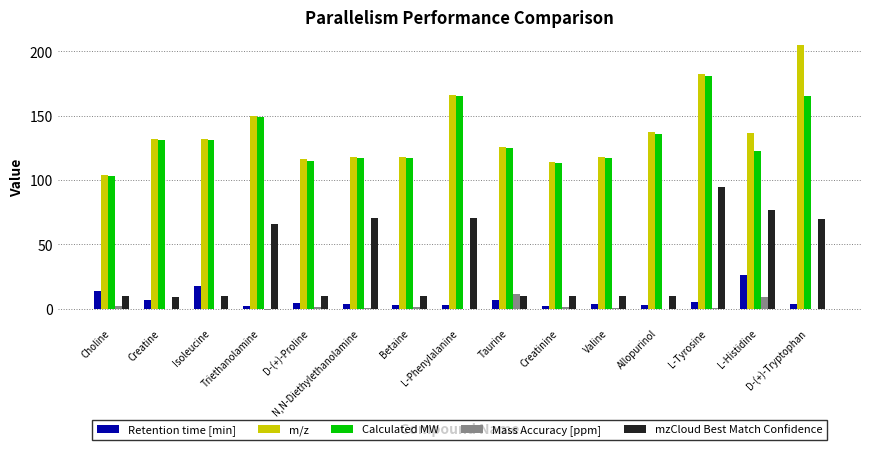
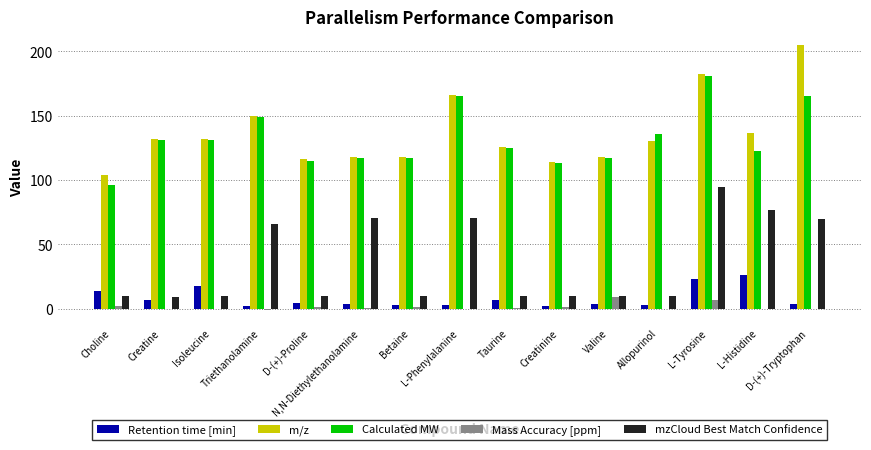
  {
    "Retention time [min]": {
      "Choline": 14,
      "Creatine": 7,
      "Isoleucine": 18,
      "Triethanolamine": 2,
      "D-(+)-Proline": 4,
      "N,N-Diethylethanolamine": 4,
      "Betaine": 3,
      "L-Phenylalanine": 3,
      "Taurine": 7,
      "Creatinine": 2,
      "Valine": 4,
      "Allopurinol": 3,
-     "L-Tyrosine": 5,
+     "L-Tyrosine": 23,
      "L-Histidine": 26,
      "D-(+)-Tryptophan": 4
    },
    "m/z": {
      "Choline": 104,
      "Creatine": 132,
      "Isoleucine": 132,
      "Triethanolamine": 150,
      "D-(+)-Proline": 116,
      "N,N-Diethylethanolamine": 118,
      "Betaine": 118,
      "L-Phenylalanine": 166,
      "Taurine": 126,
      "Creatinine": 114,
      "Valine": 118,
-     "Allopurinol": 137,
+     "Allopurinol": 130,
      "L-Tyrosine": 182,
      "L-Histidine": 137,
      "D-(+)-Tryptophan": 205
    },
    "Calculated MW": {
-     "Choline": 103,
+     "Choline": 96,
      "Creatine": 131,
      "Isoleucine": 131,
      "Triethanolamine": 149,
      "D-(+)-Proline": 115,
      "N,N-Diethylethanolamine": 117,
      "Betaine": 117,
      "L-Phenylalanine": 165,
      "Taurine": 125,
      "Creatinine": 113,
      "Valine": 117,
      "Allopurinol": 136,
      "L-Tyrosine": 181,
      "L-Histidine": 122,
      "D-(+)-Tryptophan": 165
    },
    "Mass Accuracy [ppm]": {
-     "Taurine": 12,
-     "Valine": 1,
-     "L-Tyrosine": 0,
-     "L-Histidine": 9
+     "Taurine": 1,
+     "Valine": 9,
+     "L-Tyrosine": 7,
+     "L-Histidine": 0
    },
    "mzCloud Best Match Confidence": {
      "Choline": 10,
      "Creatine": 9,
      "Isoleucine": 10,
      "Triethanolamine": 66,
      "D-(+)-Proline": 10,
      "N,N-Diethylethanolamine": 70,
      "Betaine": 10,
      "L-Phenylalanine": 70,
      "Taurine": 10,
      "Creatinine": 10,
      "Valine": 10,
      "Allopurinol": 10,
      "L-Tyrosine": 95,
      "L-Histidine": 77,
      "D-(+)-Tryptophan": 70
    }
  }
